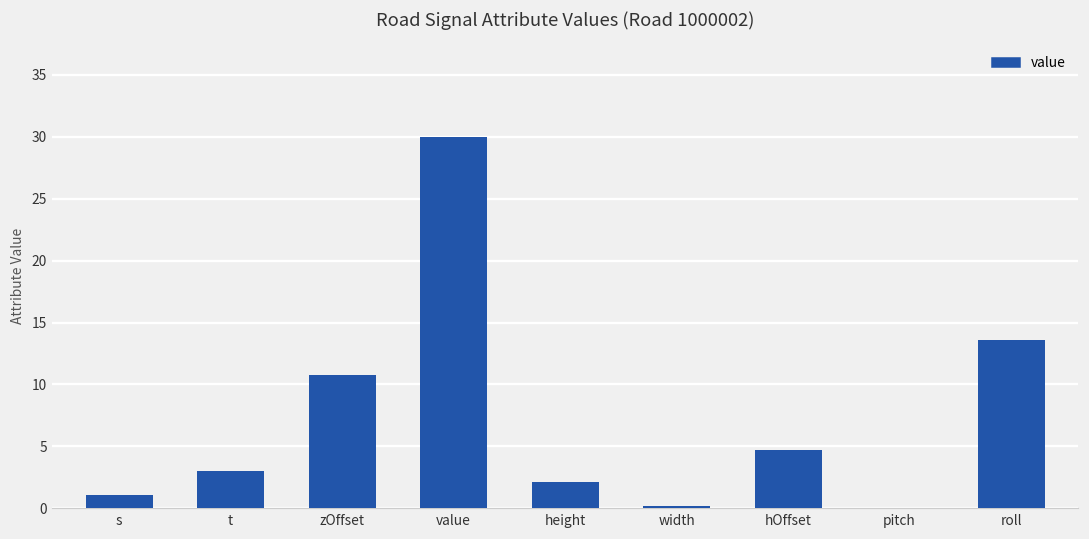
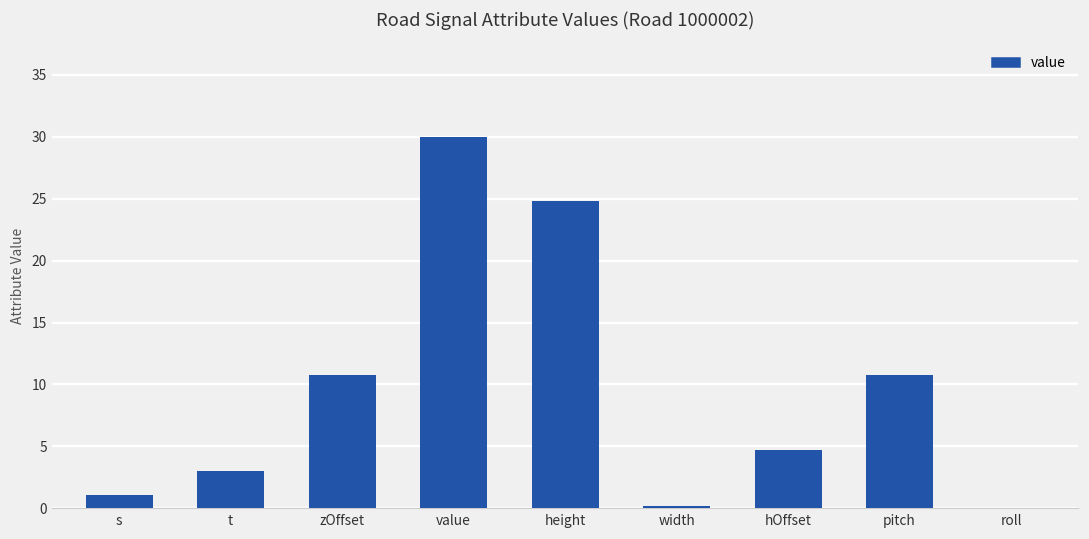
  {
    "s": 1.1,
    "t": 3.0,
    "zOffset": 10.8,
    "value": 30.0,
-   "height": 2.2,
+   "height": 24.8,
    "hOffset": 4.7,
-   "pitch": 0.0,
-   "roll": 13.6
+   "pitch": 10.8,
+   "roll": 0.0
  }
